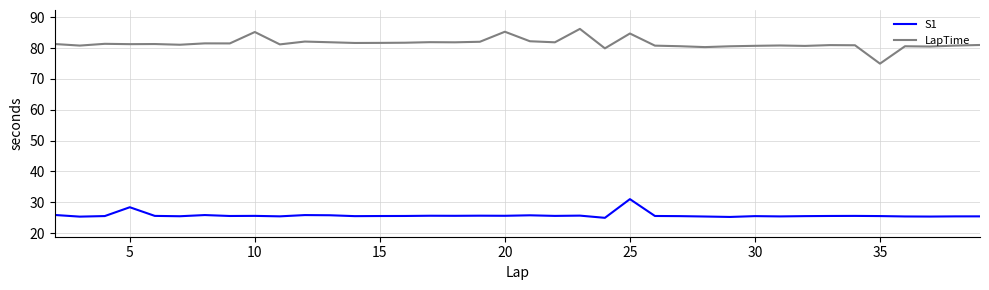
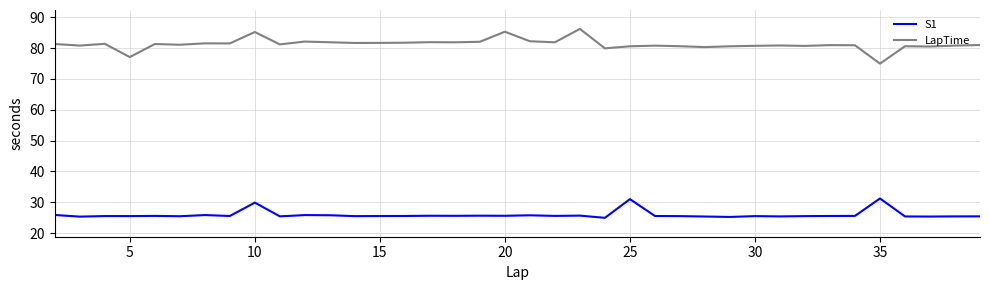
  {
    "S1": {
-     "5": 28,
-     "10": 26,
+     "5": 25,
+     "10": 30,
      "15": 26,
      "20": 26,
      "25": 31,
      "30": 25,
-     "35": 25
+     "35": 31
    },
    "LapTime": {
-     "5": 81,
+     "5": 77,
      "10": 85,
      "15": 82,
      "20": 85,
-     "25": 85,
+     "25": 81,
      "30": 81,
      "35": 75
    }
  }
